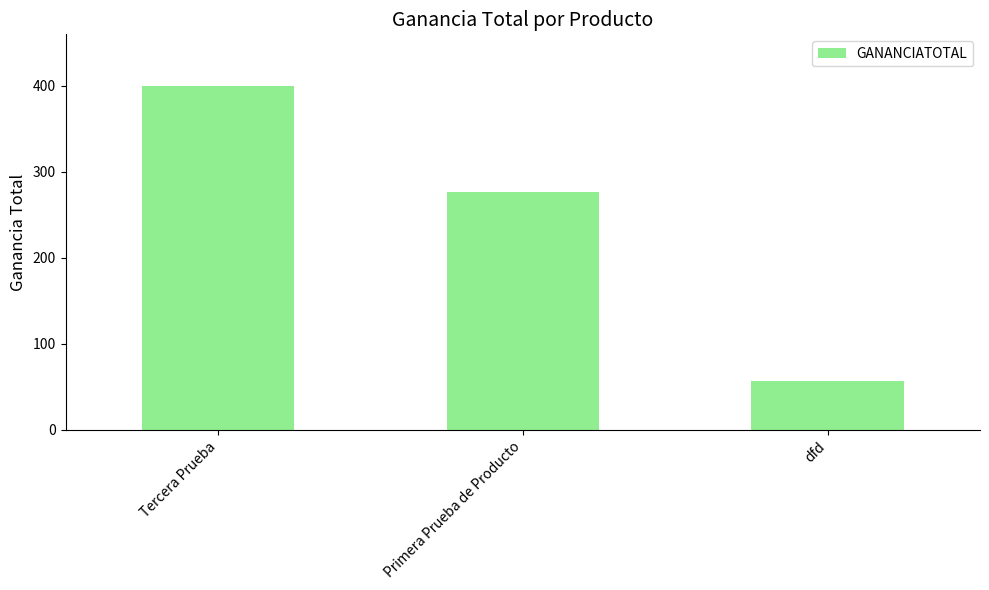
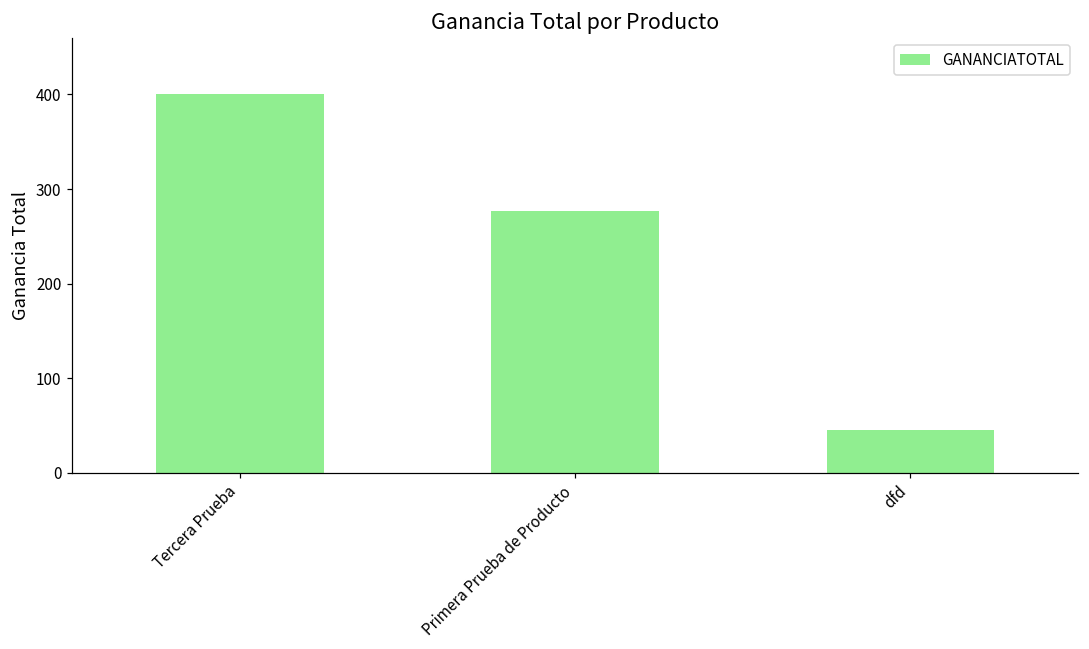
  {
    "Tercera Prueba": 400,
    "Primera Prueba de Producto": 280,
-   "dfd": 60
+   "dfd": 50
  }
